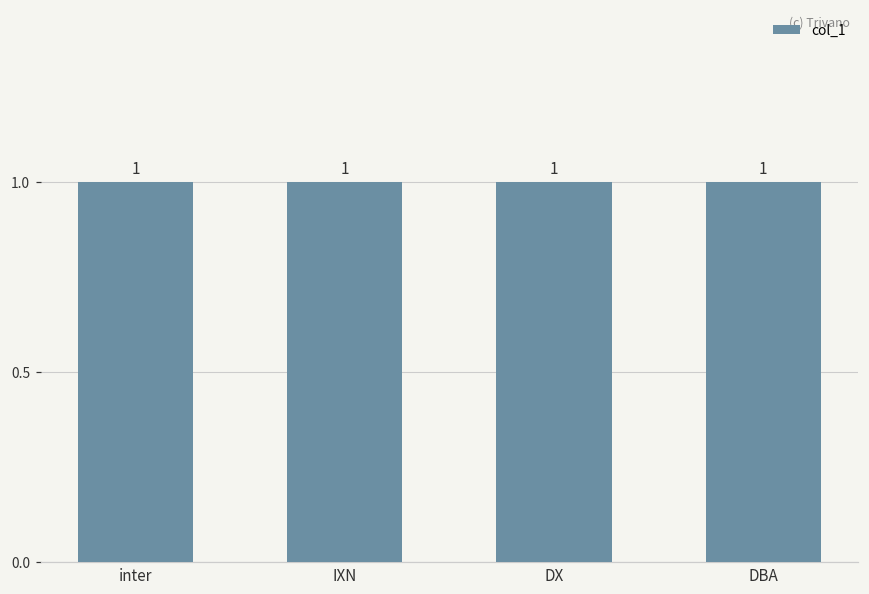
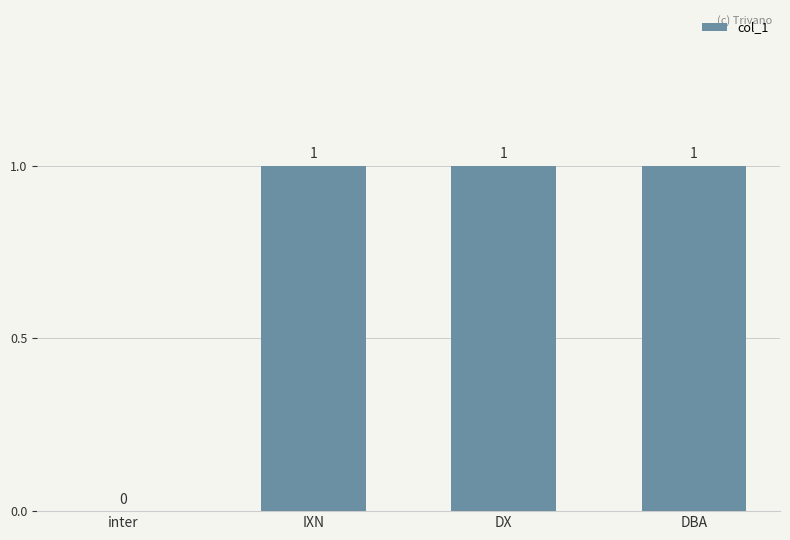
  {
-   "inter": 1,
+   "inter": 0,
    "IXN": 1,
    "DX": 1,
    "DBA": 1
  }
